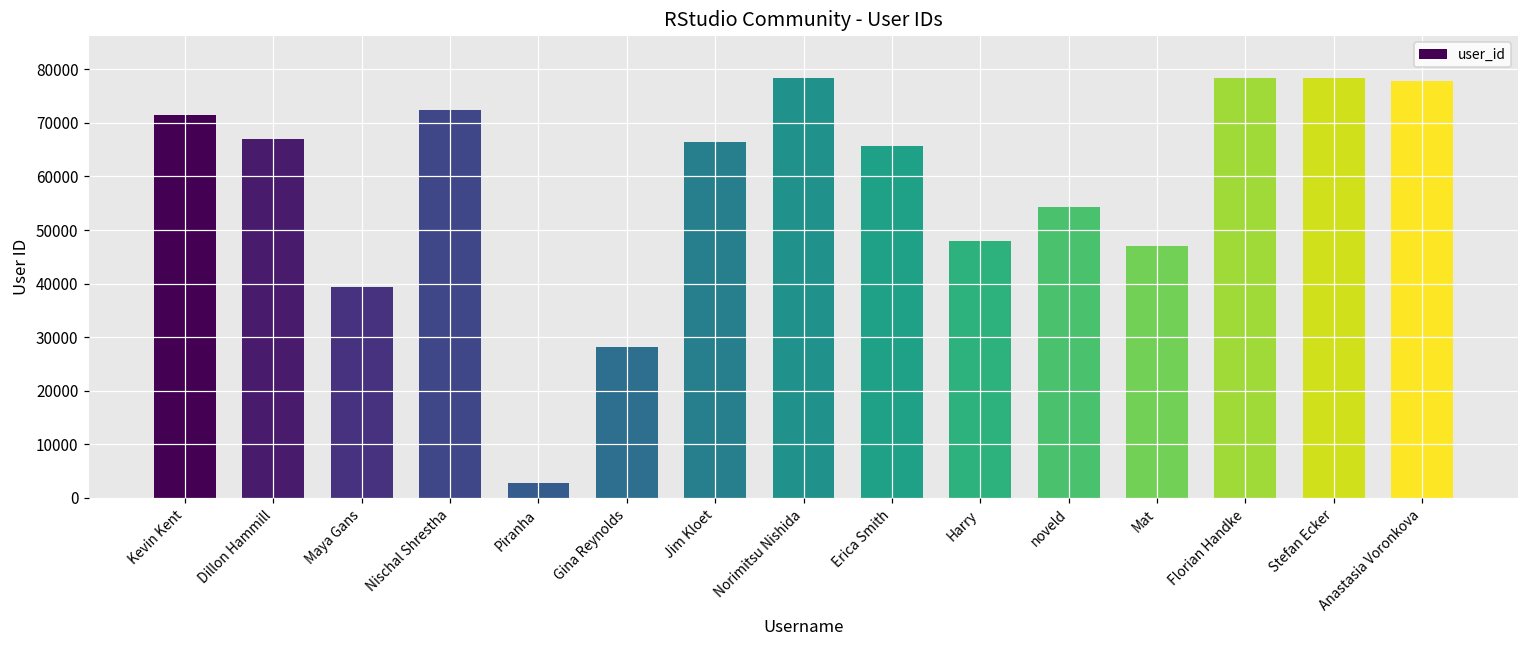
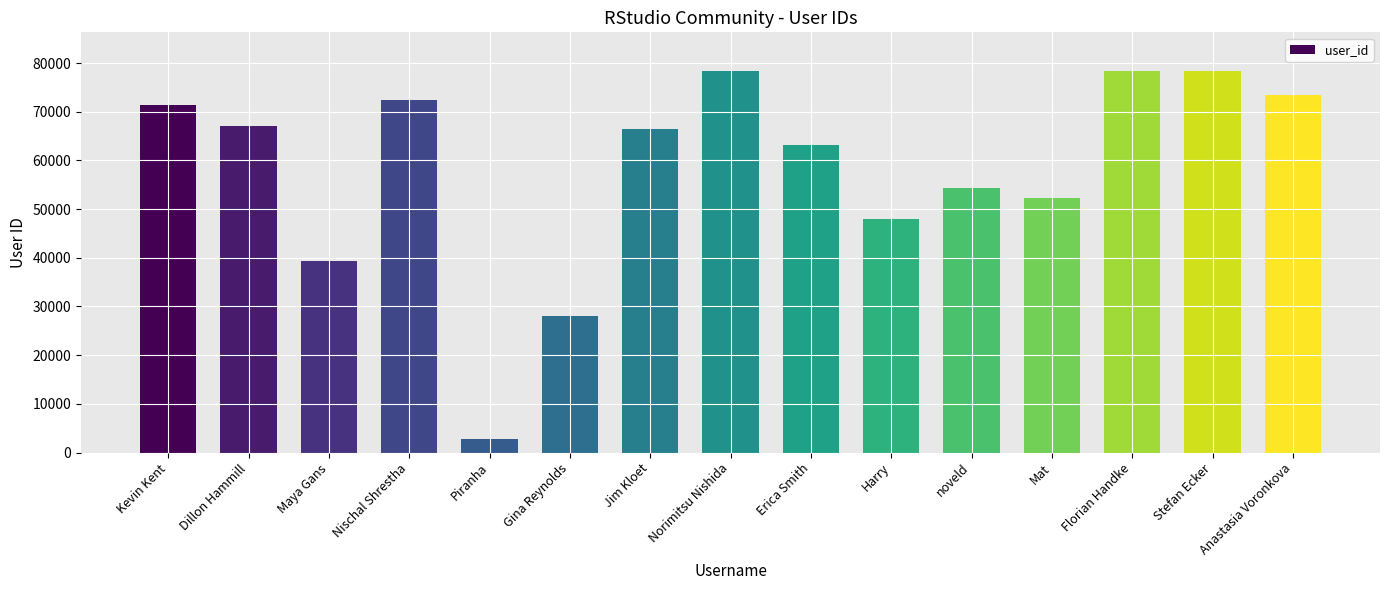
  {
    "Kevin Kent": 71000,
    "Dillon Hammill": 67000,
    "Maya Gans": 39000,
    "Nischal Shrestha": 72000,
    "Piranha": 3000,
    "Gina Reynolds": 28000,
    "Jim Kloet": 66000,
    "Norimitsu Nishida": 78000,
-   "Erica Smith": 66000,
+   "Erica Smith": 63000,
    "Harry": 48000,
    "noveld": 54000,
-   "Mat": 47000,
+   "Mat": 52000,
    "Florian Handke": 78000,
    "Stefan Ecker": 78000,
-   "Anastasia Voronkova": 78000
+   "Anastasia Voronkova": 74000
  }
